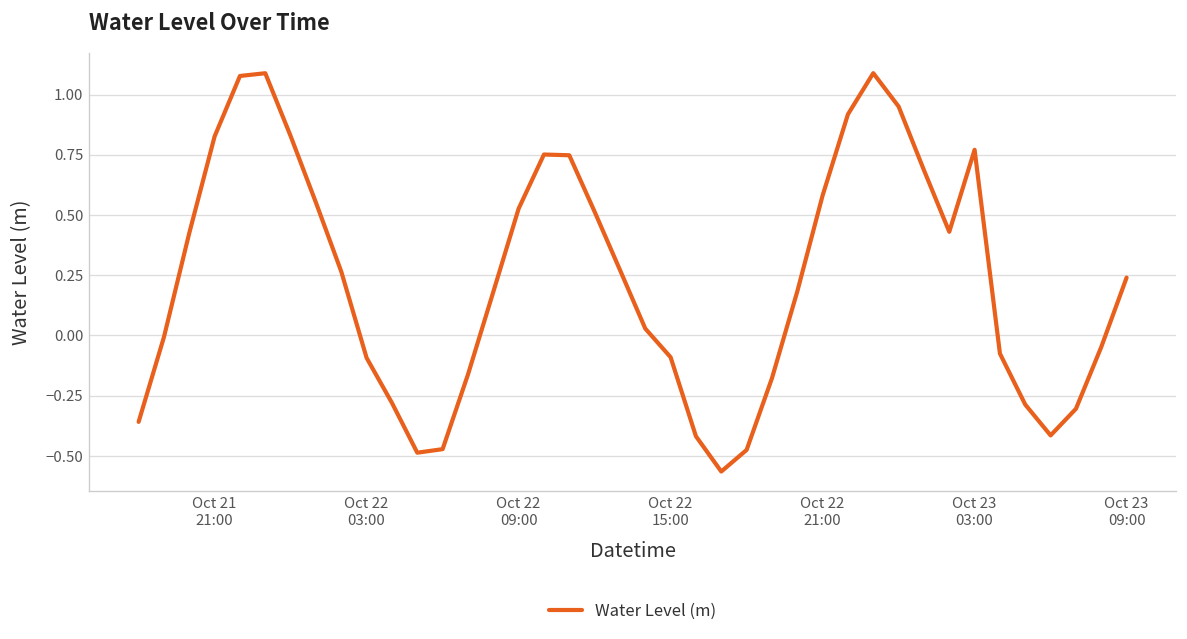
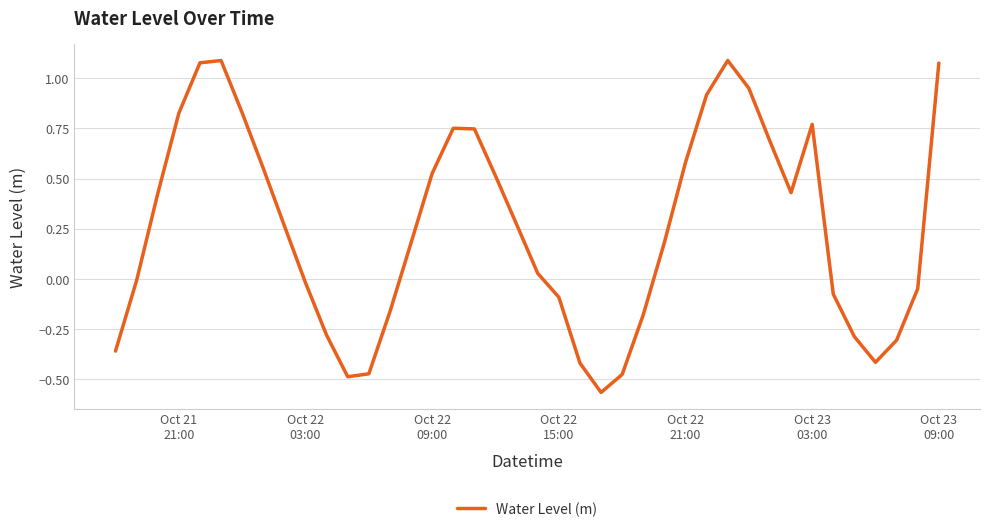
  {
    "Oct 21 21:00": 0.83,
-   "Oct 22 03:00": -0.09,
+   "Oct 22 03:00": -0.02,
    "Oct 22 09:00": 0.53,
    "Oct 22 15:00": -0.09,
    "Oct 22 21:00": 0.58,
    "Oct 23 03:00": 0.77,
-   "Oct 23 09:00": 0.24
+   "Oct 23 09:00": 1.08
  }
